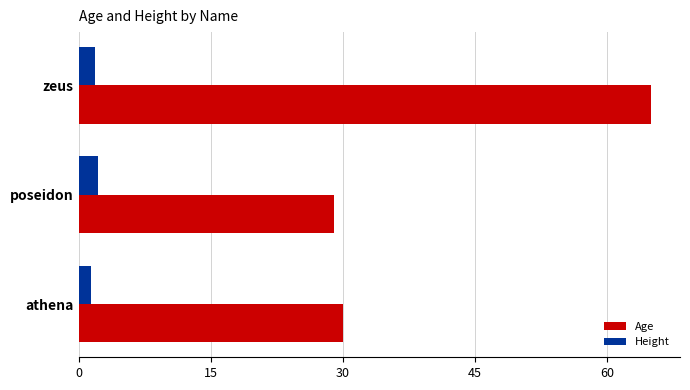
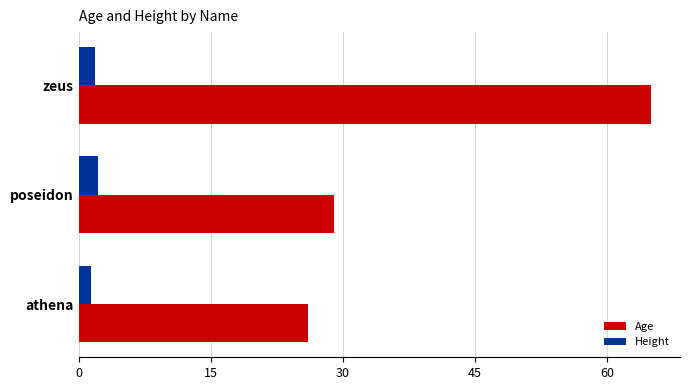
  {
    "Age": {
      "zeus": 65,
      "poseidon": 29,
-     "athena": 30
+     "athena": 26
    },
    "Height": {
      "zeus": 2,
      "poseidon": 2,
      "athena": 1
    }
  }
